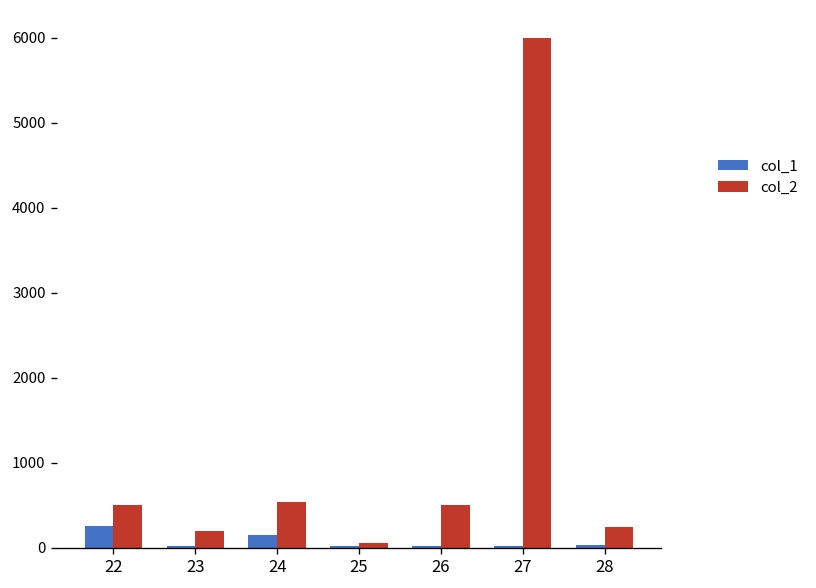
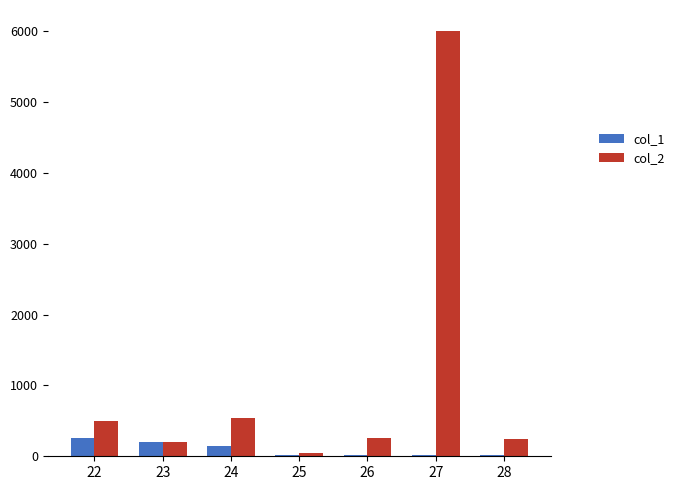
  {
    "col_1": {
      "22": 300,
-     "23": 0,
+     "23": 200,
      "24": 200
    },
    "col_2": {
      "22": 500,
      "23": 200,
      "24": 500,
      "25": 100,
-     "26": 500,
+     "26": 300,
      "27": 6000,
      "28": 200
    }
  }
